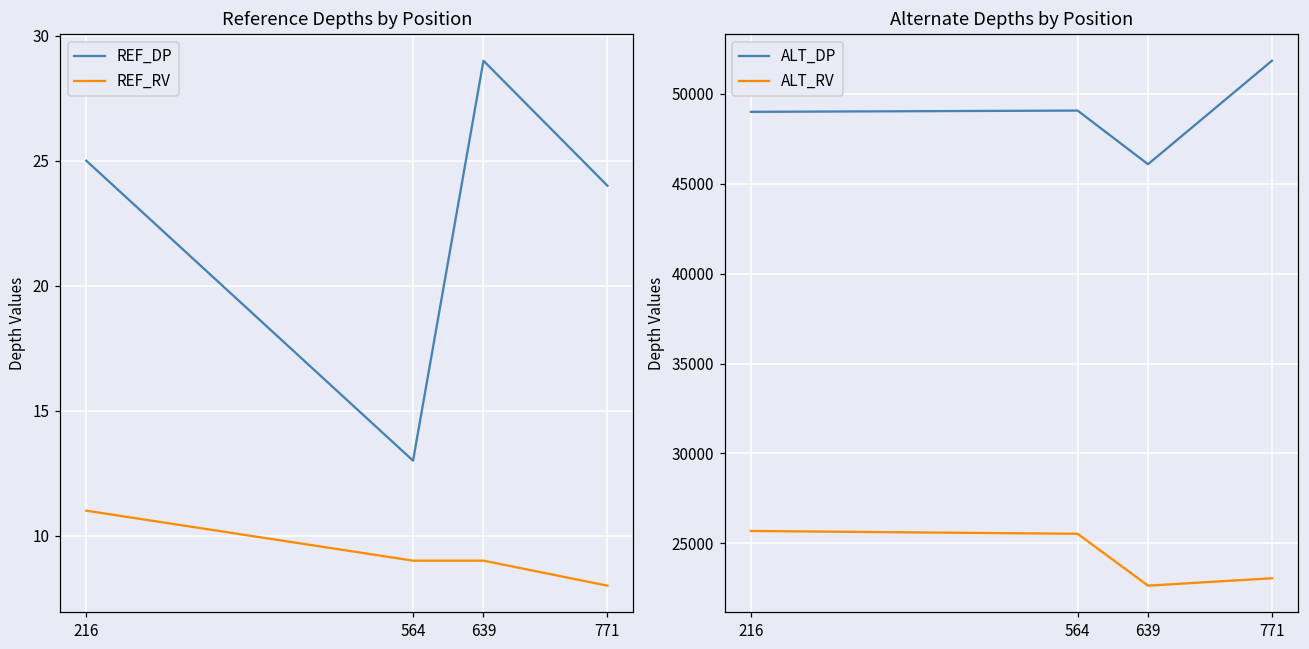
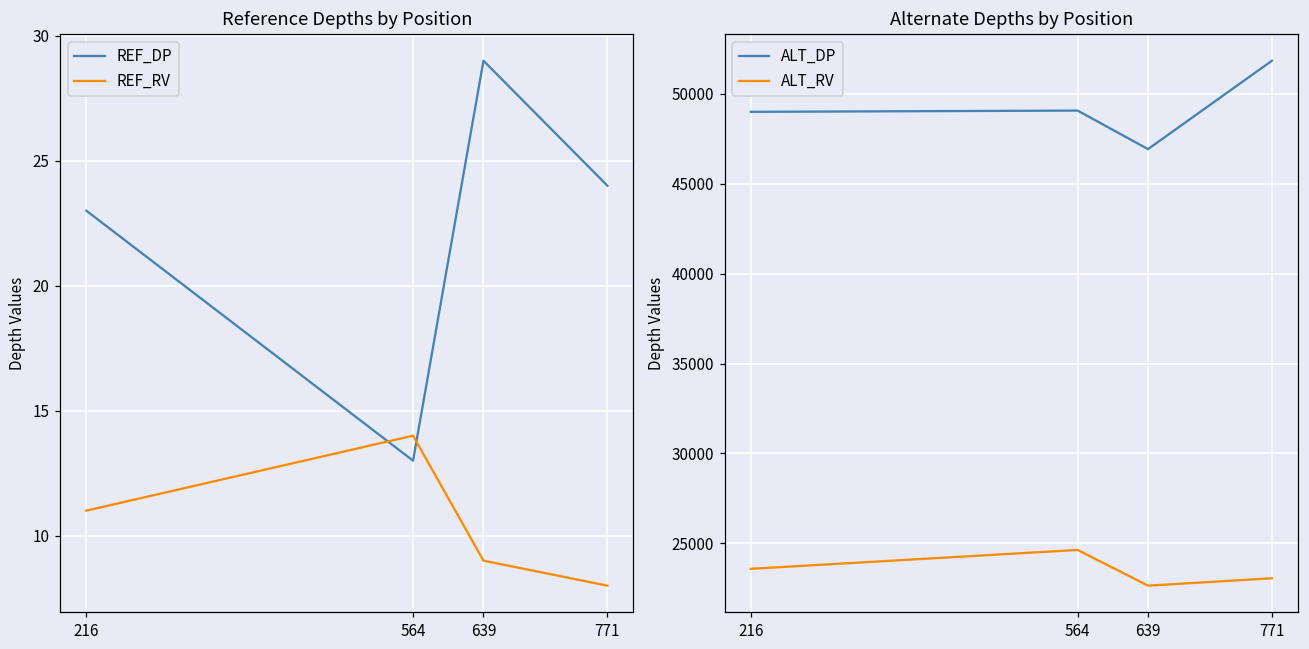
  {
    "Reference Depths by Position": {
      "REF_DP": {
-       "216": 25,
+       "216": 23,
        "564": 13,
        "639": 29,
        "771": 24
      },
      "REF_RV": {
        "216": 11,
-       "564": 9,
+       "564": 14,
        "639": 9,
        "771": 8
      }
    },
    "Alternate Depths by Position": {
      "ALT_DP": {
        "216": 49000,
        "564": 49100,
-       "639": 46100,
+       "639": 46900,
        "771": 51800
      },
      "ALT_RV": {
-       "216": 25700,
-       "564": 25500,
+       "216": 23600,
+       "564": 24600,
        "639": 22600,
        "771": 23100
      }
    }
  }
